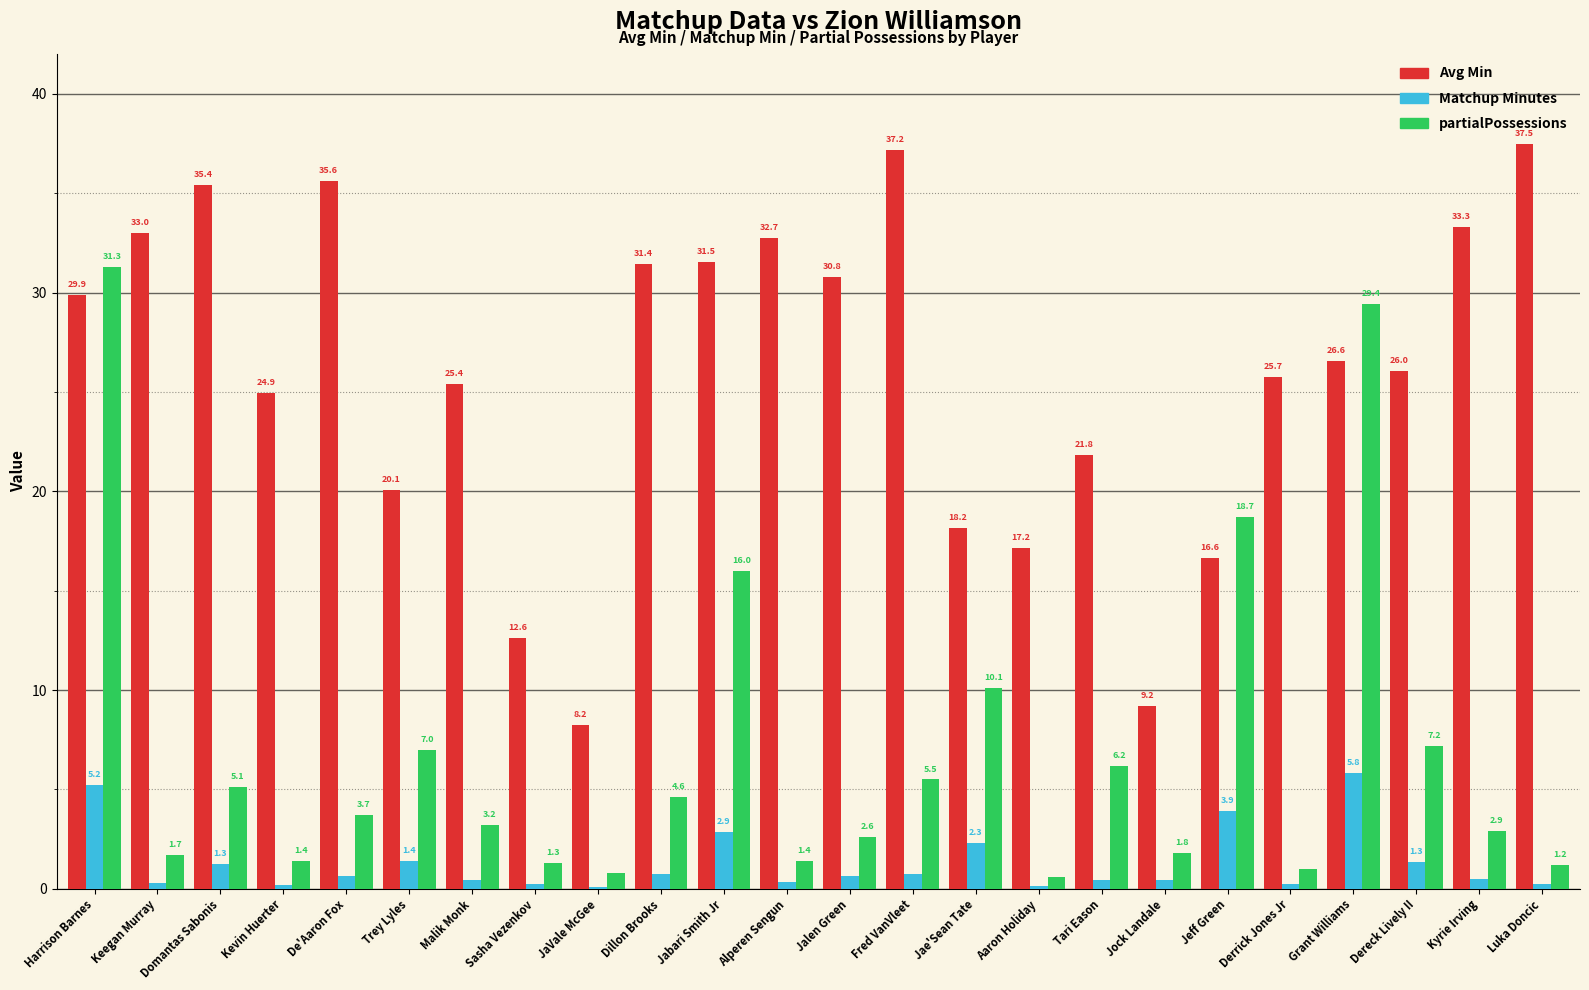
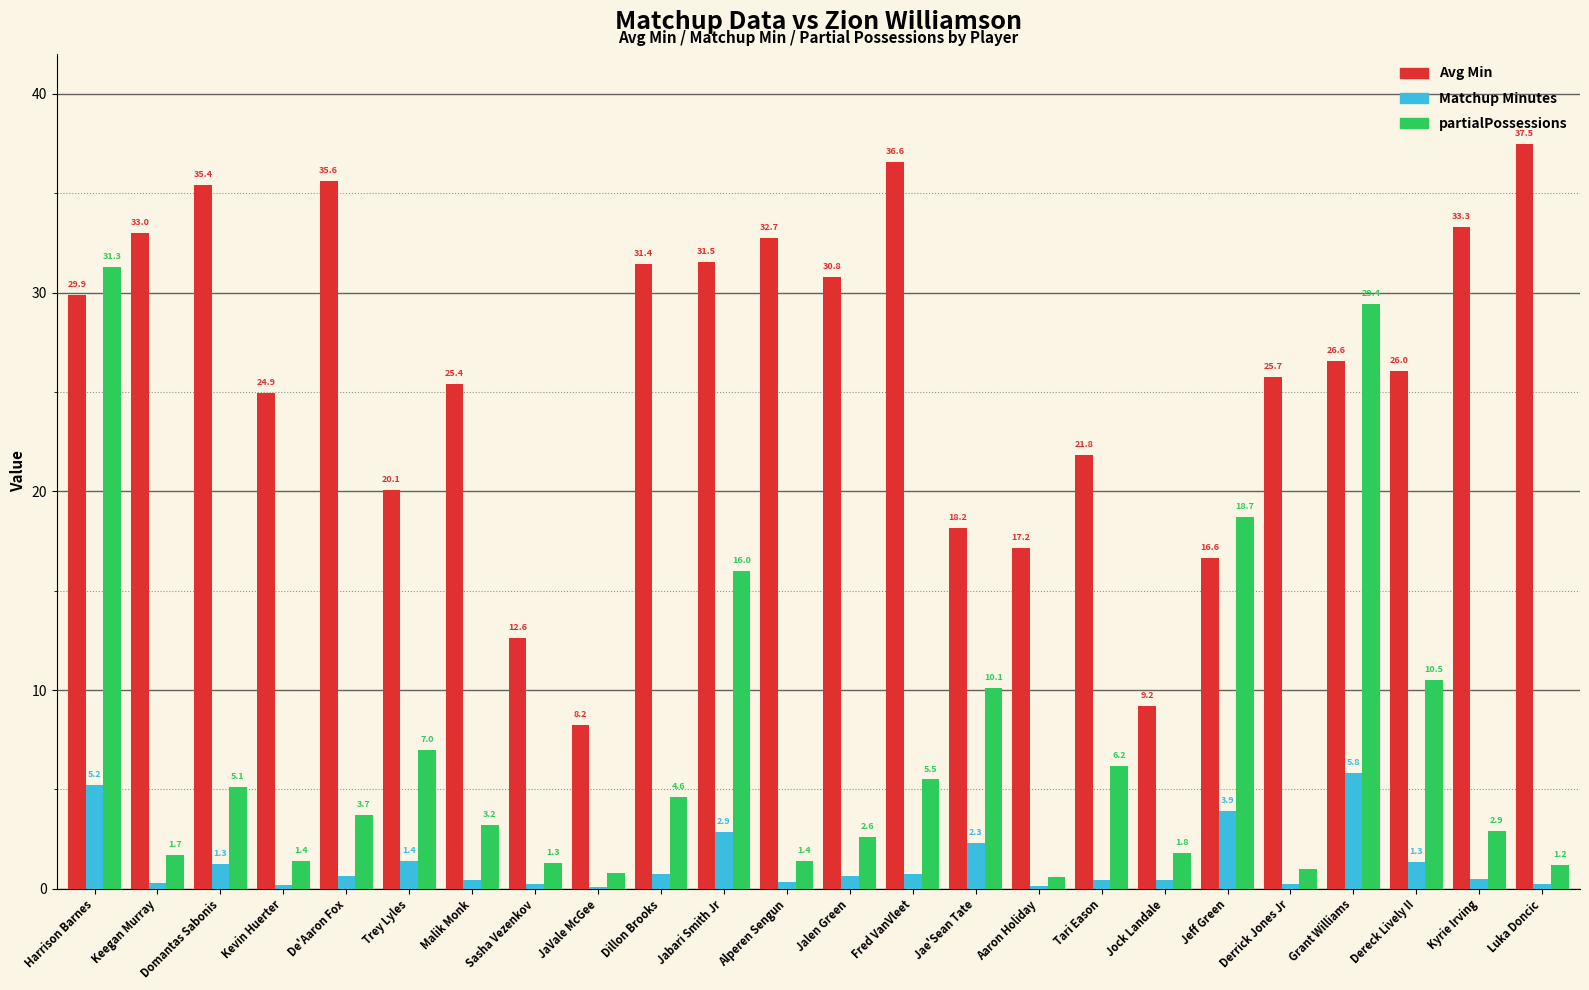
  {
    "Avg Min": {
      "Harrison Barnes": 29.9,
      "Keegan Murray": 33.0,
      "Domantas Sabonis": 35.4,
      "Kevin Huerter": 24.9,
      "De'Aaron Fox": 35.6,
      "Trey Lyles": 20.1,
      "Malik Monk": 25.4,
      "Sasha Vezenkov": 12.6,
      "JaVale McGee": 8.2,
      "Dillon Brooks": 31.4,
      "Jabari Smith Jr": 31.5,
      "Alperen Sengun": 32.7,
      "Jalen Green": 30.8,
-     "Fred VanVleet": 37.2,
+     "Fred VanVleet": 36.6,
      "Jae'Sean Tate": 18.2,
      "Aaron Holiday": 17.2,
      "Tari Eason": 21.8,
      "Jock Landale": 9.2,
      "Jeff Green": 16.6,
      "Derrick Jones Jr": 25.7,
      "Grant Williams": 26.6,
      "Dereck Lively II": 26.0,
      "Kyrie Irving": 33.3,
      "Luka Doncic": 37.5
    },
    "Matchup Minutes": {
      "Harrison Barnes": 5.2,
      "Domantas Sabonis": 1.3,
      "Trey Lyles": 1.4,
      "Jabari Smith Jr": 2.9,
      "Jae'Sean Tate": 2.3,
      "Jeff Green": 3.9,
      "Grant Williams": 5.8,
      "Dereck Lively II": 1.3
    },
    "partialPossessions": {
      "Harrison Barnes": 31.3,
      "Keegan Murray": 1.7,
      "Domantas Sabonis": 5.1,
      "Kevin Huerter": 1.4,
      "De'Aaron Fox": 3.7,
      "Trey Lyles": 7.0,
      "Malik Monk": 3.2,
      "Sasha Vezenkov": 1.3,
      "Dillon Brooks": 4.6,
      "Jabari Smith Jr": 16.0,
      "Alperen Sengun": 1.4,
      "Jalen Green": 2.6,
      "Fred VanVleet": 5.5,
      "Jae'Sean Tate": 10.1,
      "Tari Eason": 6.2,
      "Jock Landale": 1.8,
      "Jeff Green": 18.7,
      "Grant Williams": 29.4,
-     "Dereck Lively II": 7.2,
+     "Dereck Lively II": 10.5,
      "Kyrie Irving": 2.9,
      "Luka Doncic": 1.2
    }
  }
